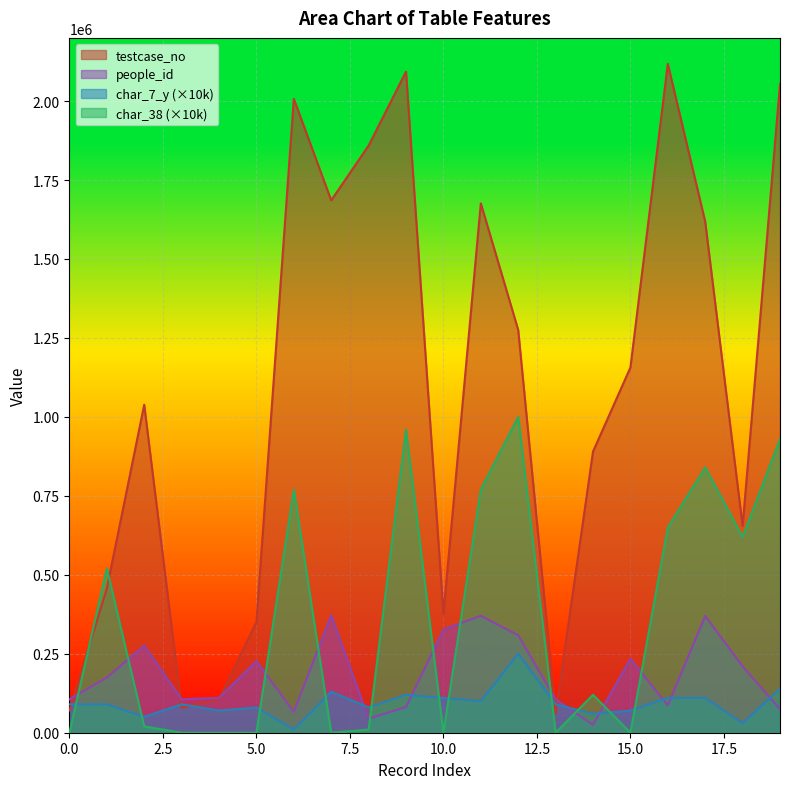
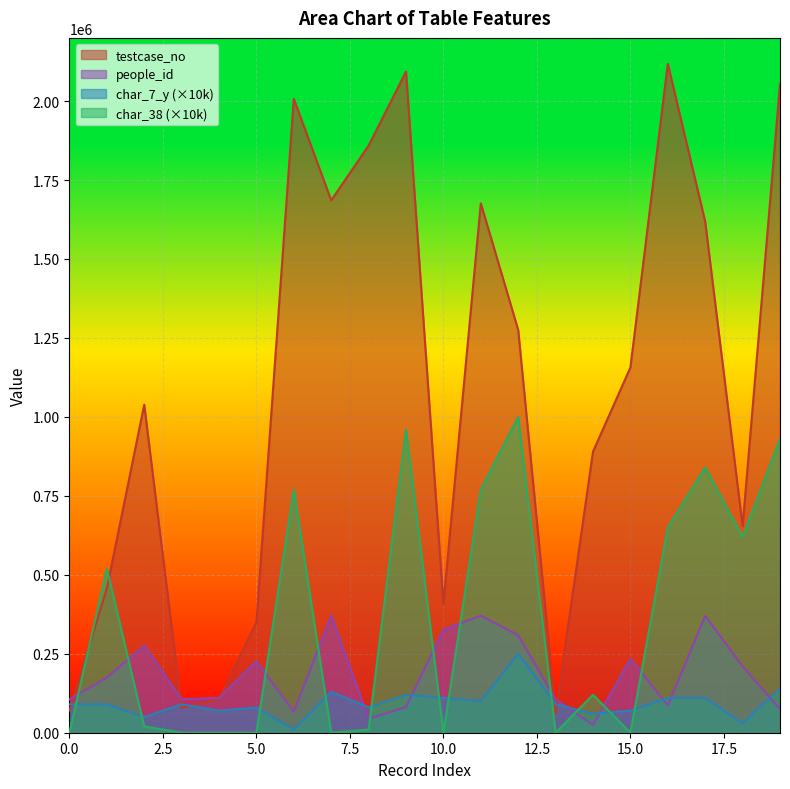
  {
    "testcase_no": {
      "0.0": 70000,
      "5.0": 350000,
-     "10.0": 380000,
+     "10.0": 410000,
      "15.0": 1160000
    },
    "people_id": {
      "0.0": 110000,
      "5.0": 230000,
      "10.0": 330000,
      "15.0": 230000
    },
    "char_7_y (×10k)": {
      "0.0": 90000,
      "5.0": 80000,
      "10.0": 110000,
      "15.0": 70000
    },
    "char_38 (×10k)": {
      "0.0": 0,
      "5.0": 0,
      "10.0": 0,
      "15.0": 0
    }
  }
